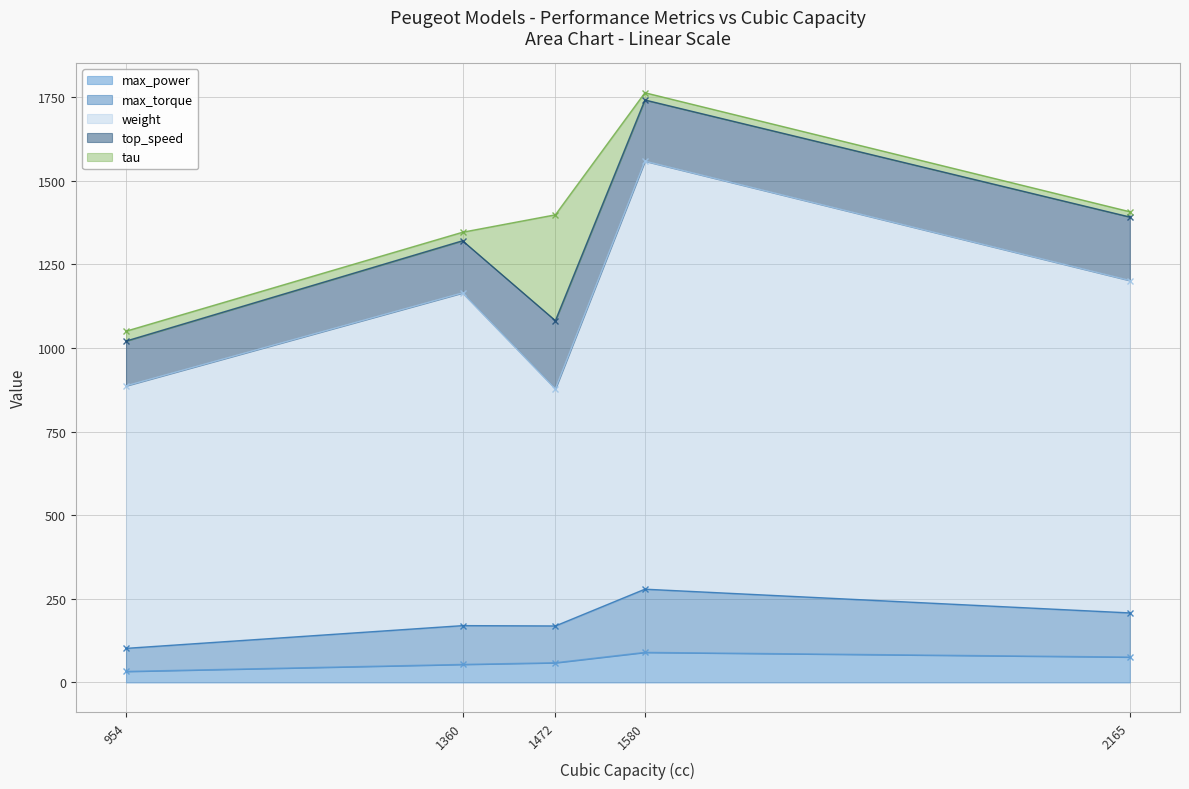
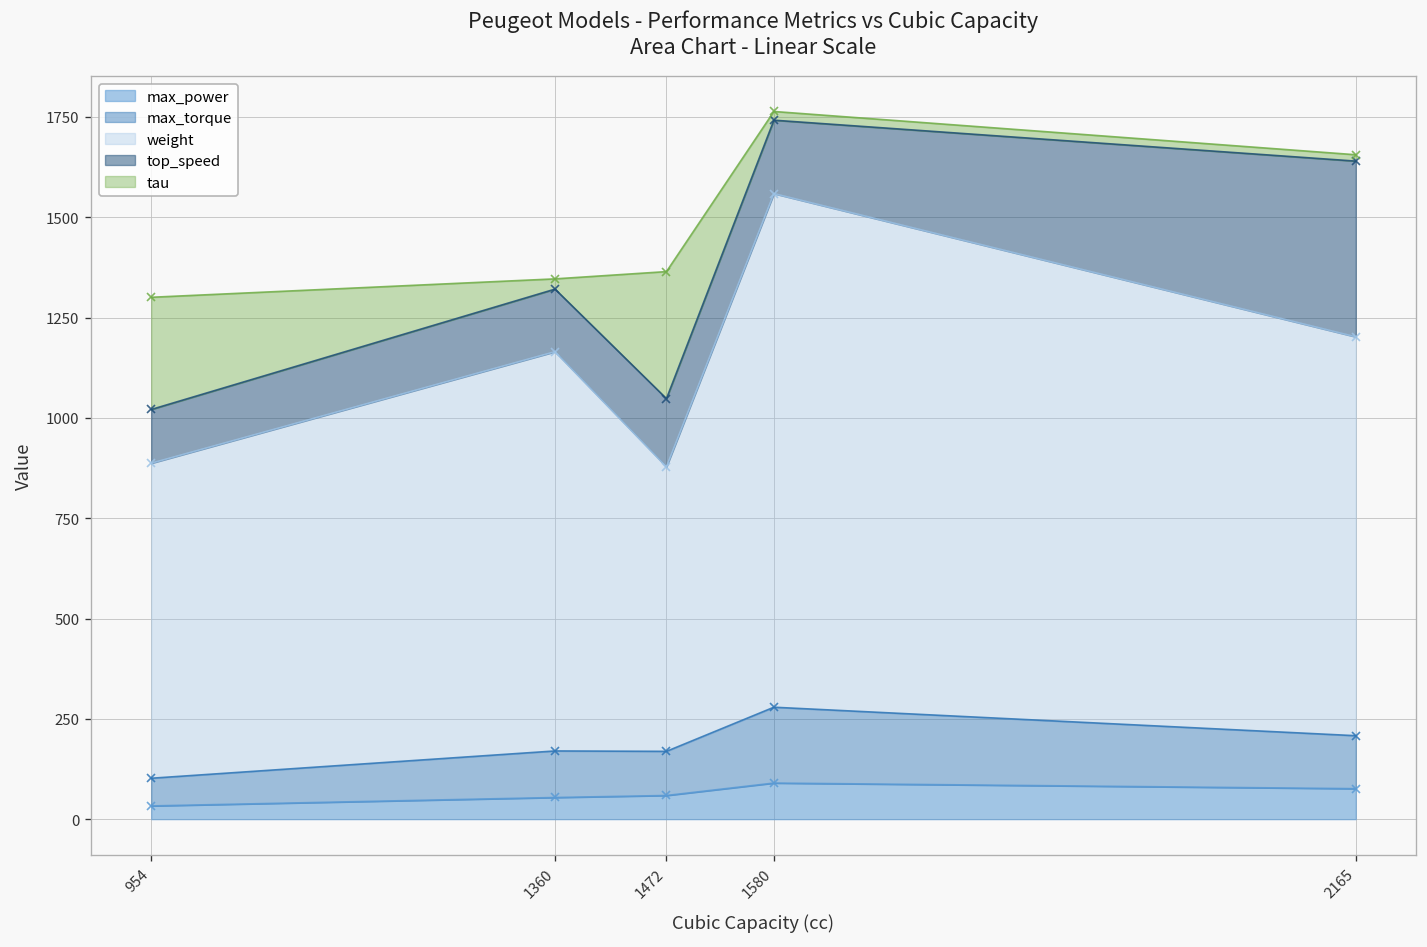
  {
    "weight": {
      "954": 790,
      "1360": 1000,
      "1472": 710,
      "1580": 1280,
      "2165": 990
    },
    "top_speed": {
      "954": 130,
      "1360": 160,
-     "1472": 200,
+     "1472": 170,
      "1580": 180,
-     "2165": 190
+     "2165": 440
    },
    "tau": {
-     "954": 30,
+     "954": 280,
      "1360": 30,
      "1472": 320,
      "1580": 20,
      "2165": 20
    }
  }
